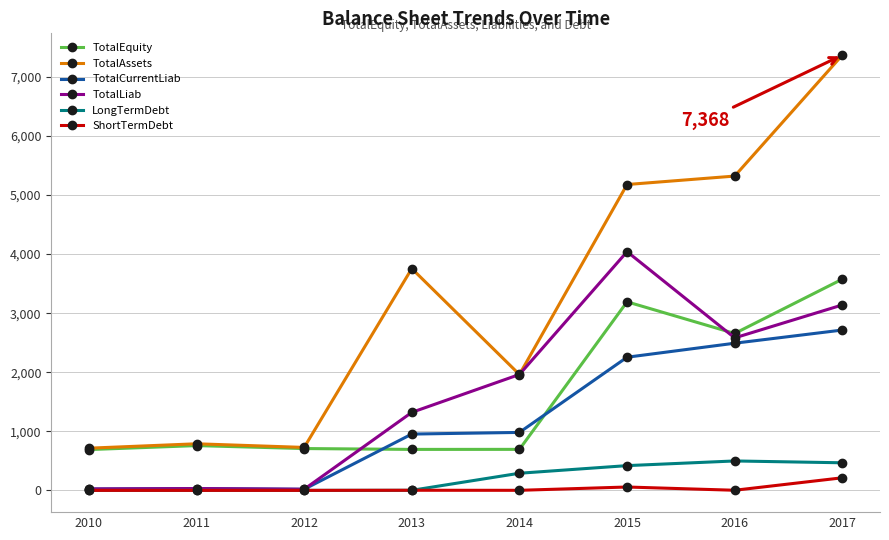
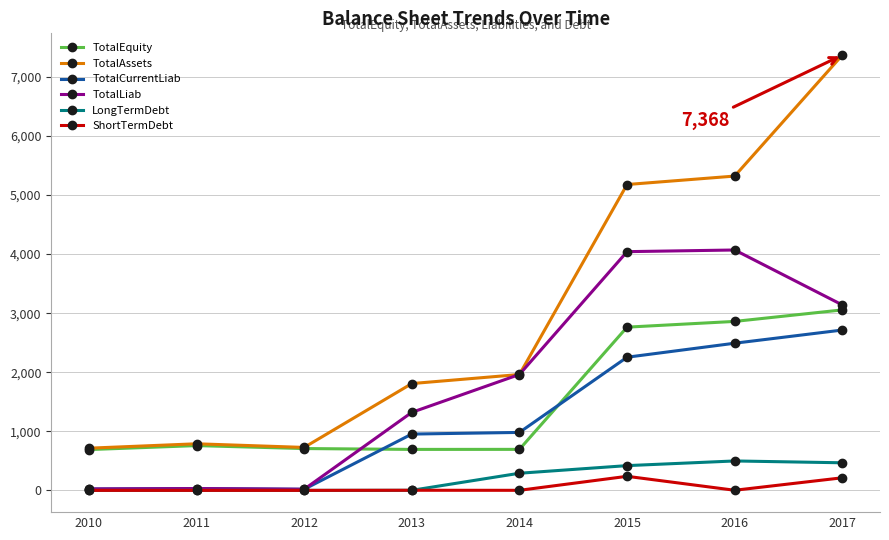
  {
    "TotalEquity": {
      "2013": "700",
      "2014": "700",
-     "2015": "3,200",
-     "2016": "2,700",
-     "2017": "3,600"
+     "2015": "2,800",
+     "2016": "2,900",
+     "2017": "3,100"
    },
    "TotalAssets": {
-     "2013": "3,800",
+     "2013": "1,800",
      "2015": "5,200",
      "2016": "5,300"
    },
    "TotalLiab": {
      "2013": "1,300",
      "2015": "4,000",
-     "2016": "2,600",
+     "2016": "4,100",
      "2017": "3,100"
    },
    "ShortTermDebt": {
      "2014": "0",
-     "2015": "100",
+     "2015": "200",
      "2016": "0",
      "2017": "200"
    }
  }
